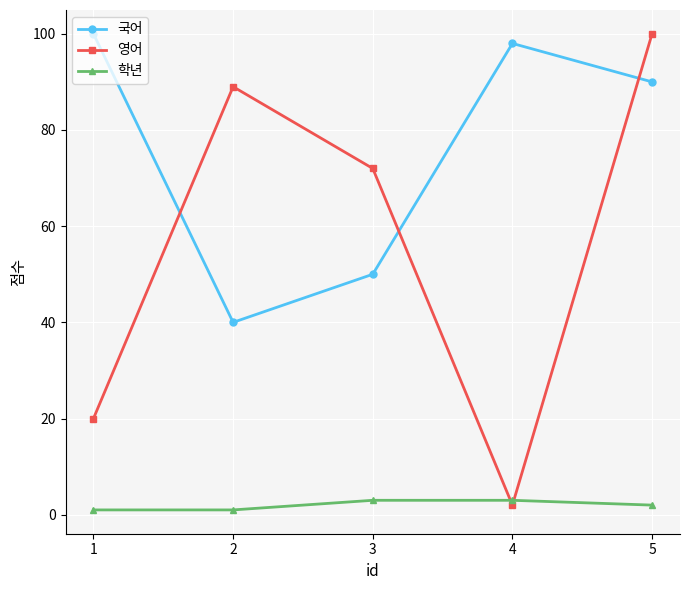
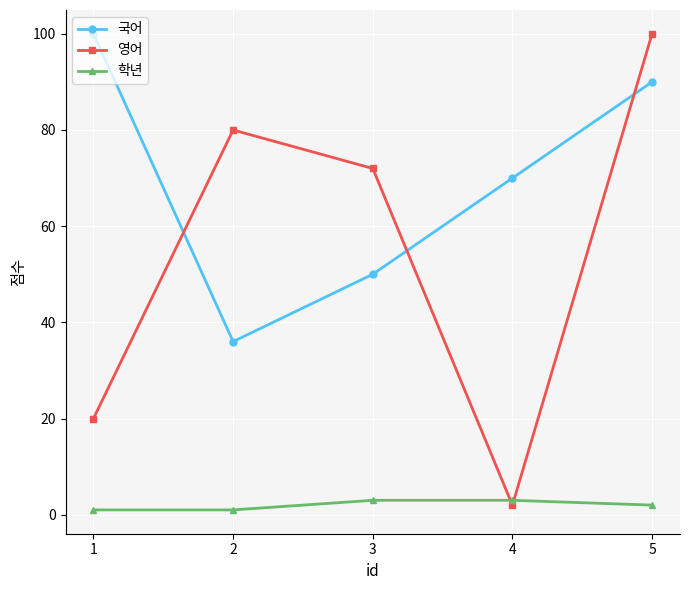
  {
    "국어": {
-     "2": 40,
+     "2": 36,
      "3": 50,
-     "4": 98,
+     "4": 70,
      "5": 90
    },
    "영어": {
      "1": 20,
-     "2": 89,
+     "2": 80,
      "3": 72,
      "4": 2,
      "5": 100
    },
    "학년": {
      "1": 1,
      "2": 1,
      "3": 3,
      "4": 3,
      "5": 2
    }
  }
